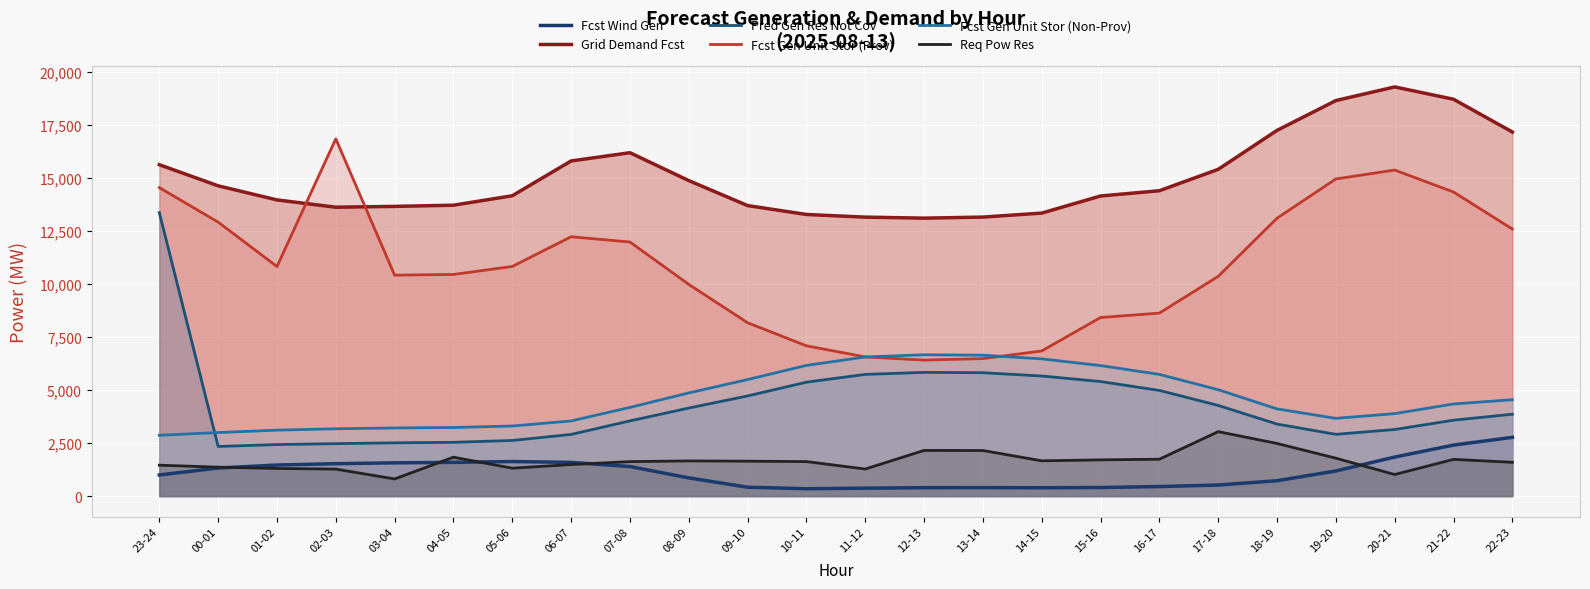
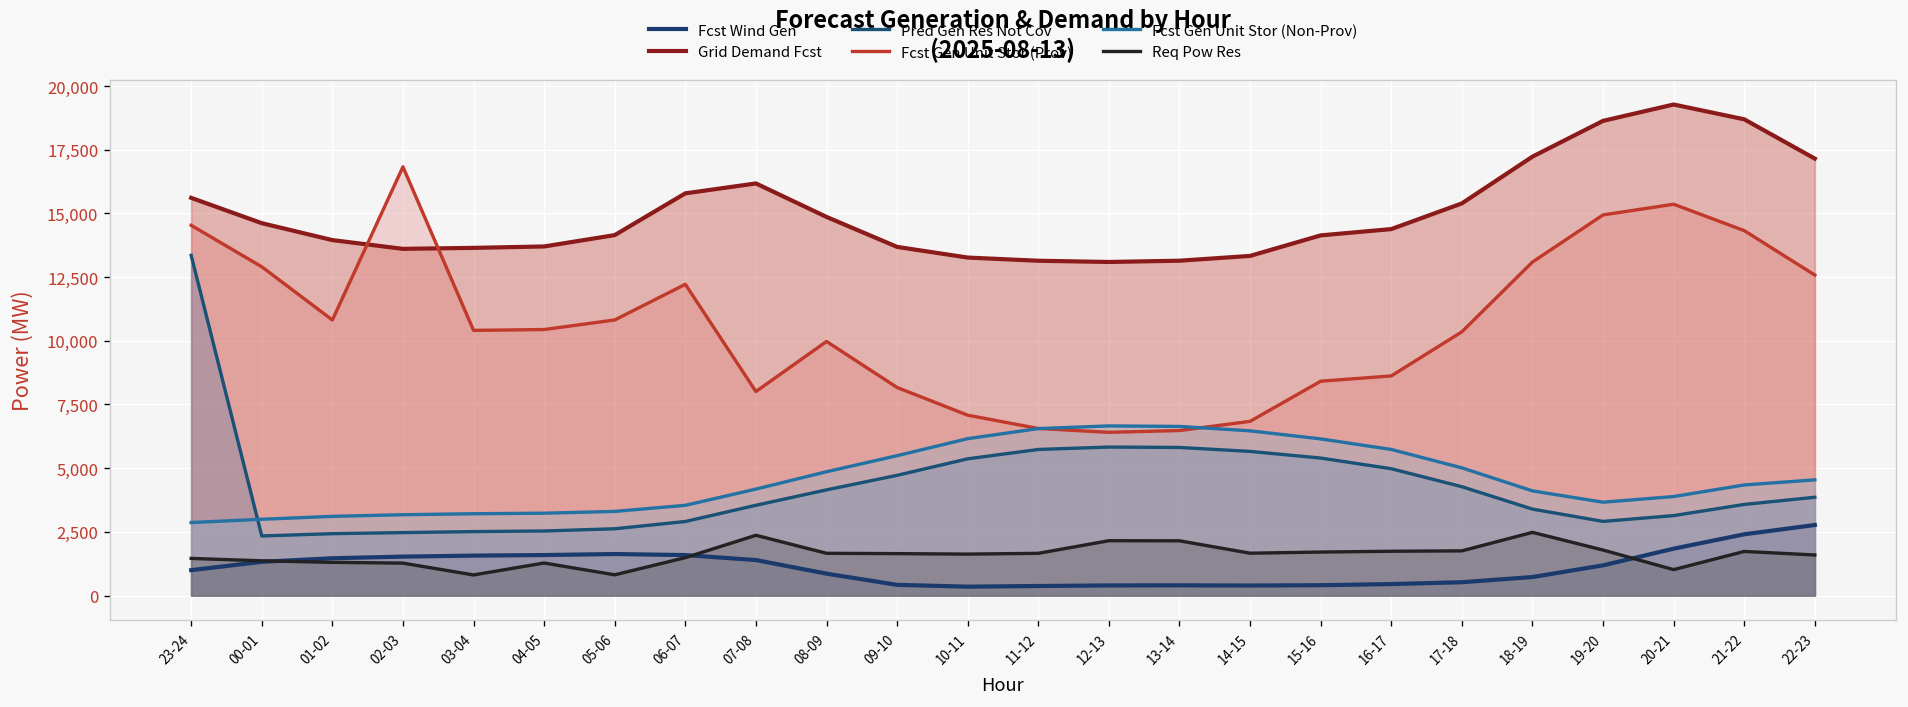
  {
    "Grid Demand Fcst": {
      "23-24": "15,600",
      "00-01": "14,600",
      "01-02": "14,000",
      "02-03": "13,600",
      "03-04": "13,600",
      "04-05": "13,700",
      "05-06": "14,100",
      "06-07": "15,800",
      "07-08": "16,200",
      "08-09": "14,900",
      "09-10": "13,700",
      "10-11": "13,300",
      "11-12": "13,100",
      "12-13": "13,100",
      "13-14": "13,100",
      "14-15": "13,300",
      "15-16": "14,100",
      "16-17": "14,400",
      "17-18": "15,400",
      "18-19": "17,200",
      "19-20": "18,600",
      "20-21": "19,300",
      "21-22": "18,700",
      "22-23": "17,200"
    },
    "Fcst Gen Unit Stor (Prov)": {
      "23-24": "14,500",
      "00-01": "12,900",
      "01-02": "10,800",
      "02-03": "16,800",
      "03-04": "10,400",
      "04-05": "10,400",
      "05-06": "10,800",
      "06-07": "12,200",
-     "07-08": "12,000",
+     "07-08": "8,000",
      "08-09": "10,000",
      "09-10": "8,200",
      "10-11": "7,100",
      "12-13": "6,400",
      "13-14": "6,500",
      "14-15": "6,800",
      "15-16": "8,400",
      "16-17": "8,600",
      "17-18": "10,400",
      "18-19": "13,100",
      "19-20": "14,900",
      "20-21": "15,400",
      "21-22": "14,300",
      "22-23": "12,600"
    },
    "Req Pow Res": {
      "23-24": "1,500",
      "01-02": "1,300",
      "02-03": "1,300",
      "03-04": "800",
-     "04-05": "1,800",
-     "05-06": "1,300",
-     "07-08": "1,600",
+     "04-05": "1,300",
+     "05-06": "800",
+     "07-08": "2,400",
      "08-09": "1,700",
      "09-10": "1,600",
      "10-11": "1,600",
-     "11-12": "1,300",
+     "11-12": "1,700",
      "12-13": "2,200",
      "13-14": "2,100",
      "14-15": "1,700",
      "15-16": "1,700",
      "16-17": "1,700",
-     "17-18": "3,000",
+     "17-18": "1,800",
      "18-19": "2,500",
      "19-20": "1,800",
      "20-21": "1,000",
      "21-22": "1,700",
      "22-23": "1,600"
    }
  }
